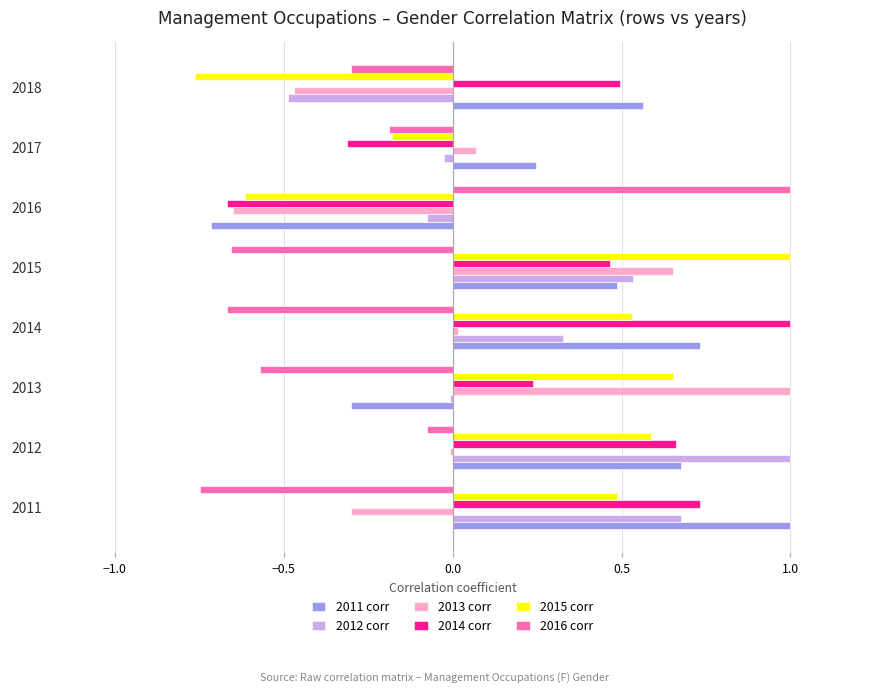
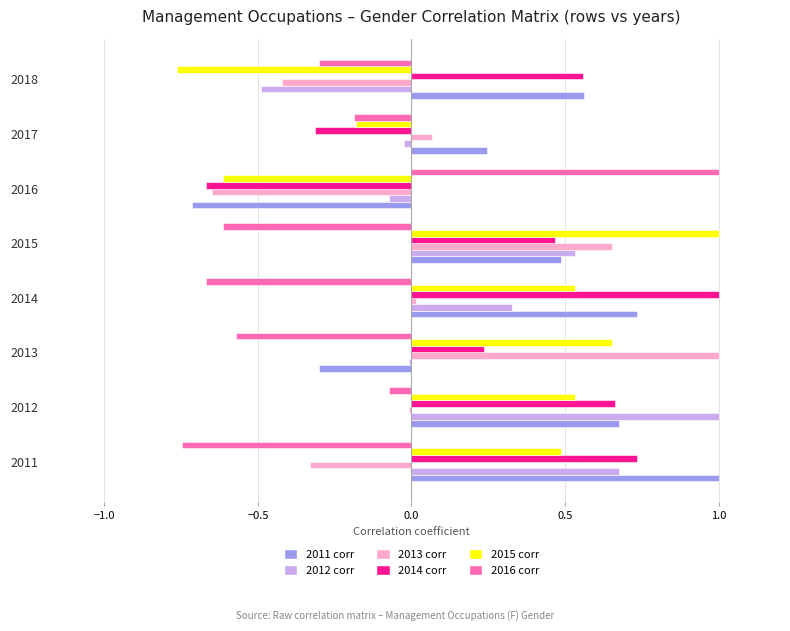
  {
    "2013 corr": {
-     "2018": -0.47,
+     "2018": -0.42,
      "2017": 0.07,
      "2016": -0.65,
      "2015": 0.65,
      "2014": 0.01,
      "2013": 1.00,
-     "2011": -0.30
+     "2011": -0.33
    },
    "2014 corr": {
-     "2018": 0.50,
+     "2018": 0.56,
      "2017": -0.31,
      "2016": -0.67,
      "2015": 0.47,
      "2014": 1.00,
      "2013": 0.24,
      "2012": 0.66,
      "2011": 0.73
    },
    "2015 corr": {
      "2018": -0.76,
      "2017": -0.18,
      "2016": -0.61,
      "2015": 1.00,
      "2014": 0.53,
      "2013": 0.65,
-     "2012": 0.59,
+     "2012": 0.53,
      "2011": 0.49
    },
    "2016 corr": {
      "2018": -0.30,
      "2017": -0.19,
      "2016": 1.00,
-     "2015": -0.65,
+     "2015": -0.61,
      "2014": -0.67,
      "2013": -0.57,
      "2012": -0.07,
      "2011": -0.75
    }
  }
